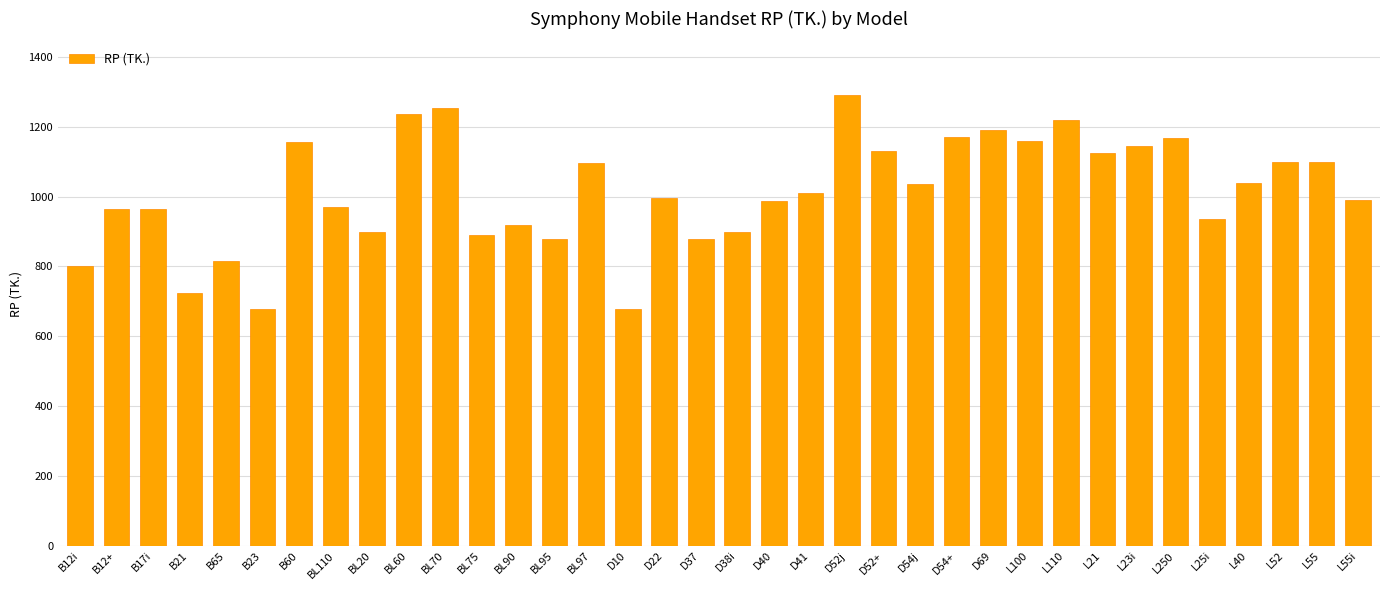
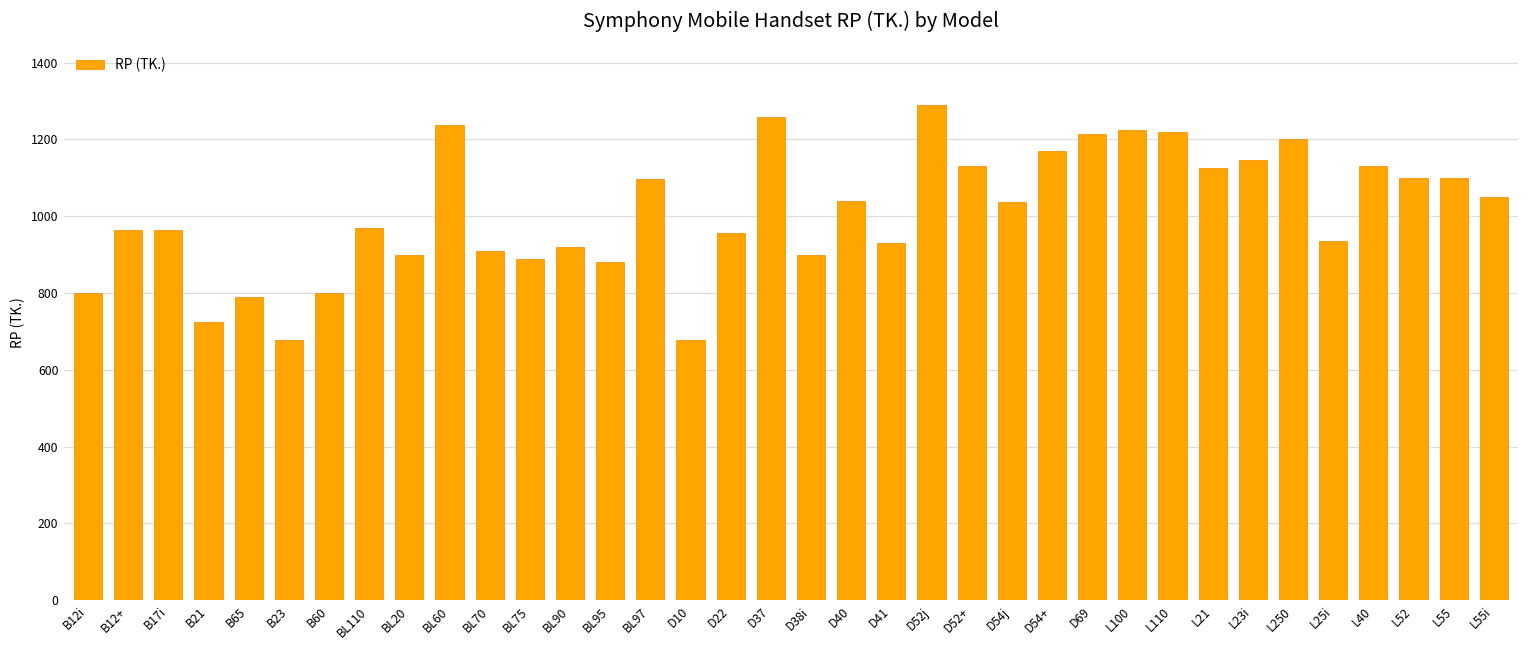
  {
    "B12i": 800,
    "B12+": 970,
    "B17i": 970,
    "B21": 730,
-   "B65": 820,
+   "B65": 790,
    "B23": 680,
-   "B60": 1160,
+   "B60": 800,
    "BL110": 970,
    "BL20": 900,
    "BL60": 1240,
-   "BL70": 1260,
+   "BL70": 910,
    "BL75": 890,
    "BL90": 920,
    "BL95": 880,
    "BL97": 1100,
    "D10": 680,
-   "D22": 1000,
-   "D37": 880,
+   "D22": 960,
+   "D37": 1260,
    "D38i": 900,
-   "D40": 990,
-   "D41": 1010,
+   "D40": 1040,
+   "D41": 930,
    "D52j": 1290,
    "D52+": 1130,
    "D54j": 1040,
    "D54+": 1170,
-   "D69": 1190,
-   "L100": 1160,
+   "D69": 1210,
+   "L100": 1230,
    "L110": 1220,
    "L21": 1130,
    "L23i": 1150,
-   "L250": 1170,
+   "L250": 1200,
    "L25i": 940,
-   "L40": 1040,
+   "L40": 1130,
    "L52": 1100,
    "L55": 1100,
-   "L55i": 990
+   "L55i": 1050
  }
